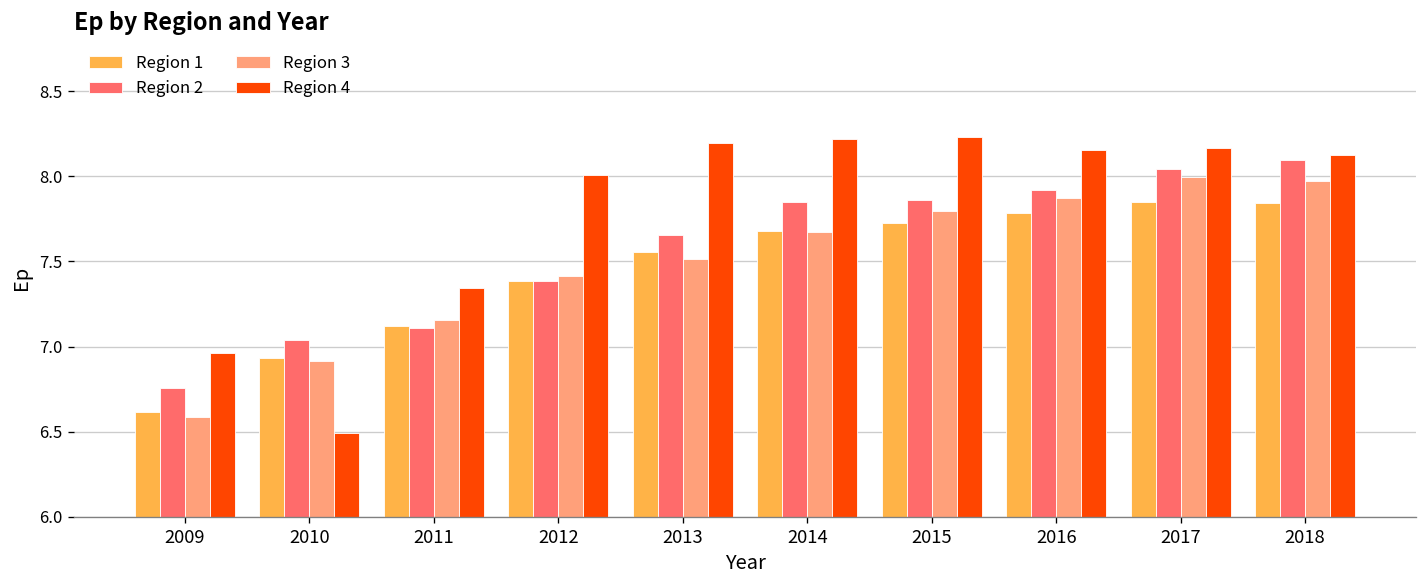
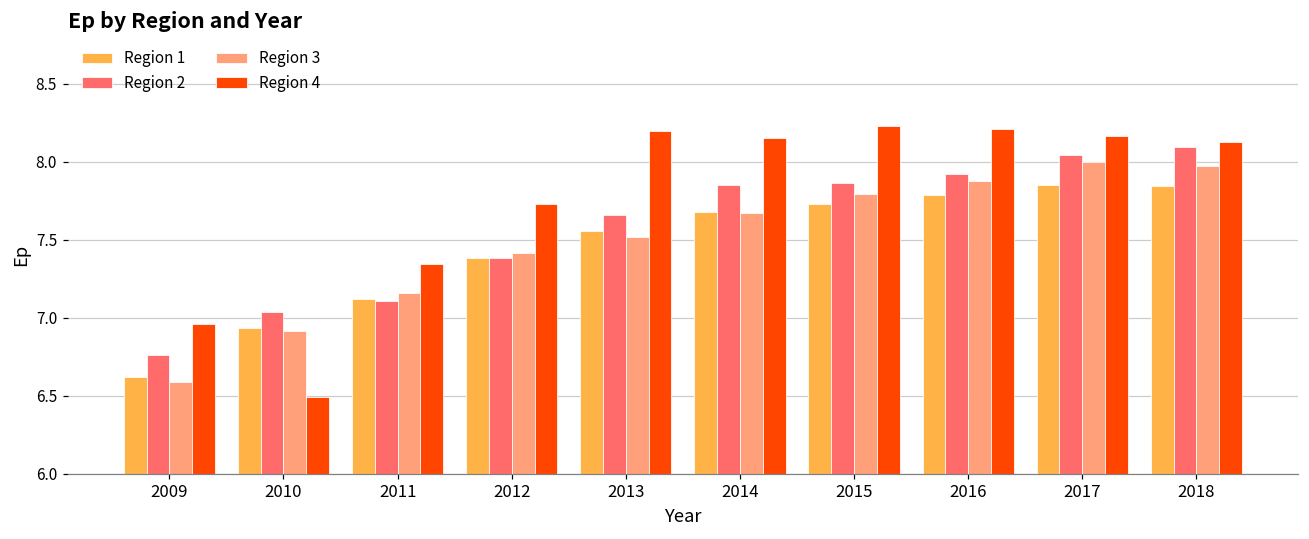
  {
    "Region 4": {
      "2009": 6.96,
      "2010": 6.49,
      "2011": 7.35,
-     "2012": 8.01,
+     "2012": 7.73,
      "2013": 8.20,
-     "2014": 8.22,
+     "2014": 8.15,
      "2015": 8.23,
-     "2016": 8.15,
+     "2016": 8.21,
      "2017": 8.16,
      "2018": 8.13
    }
  }
